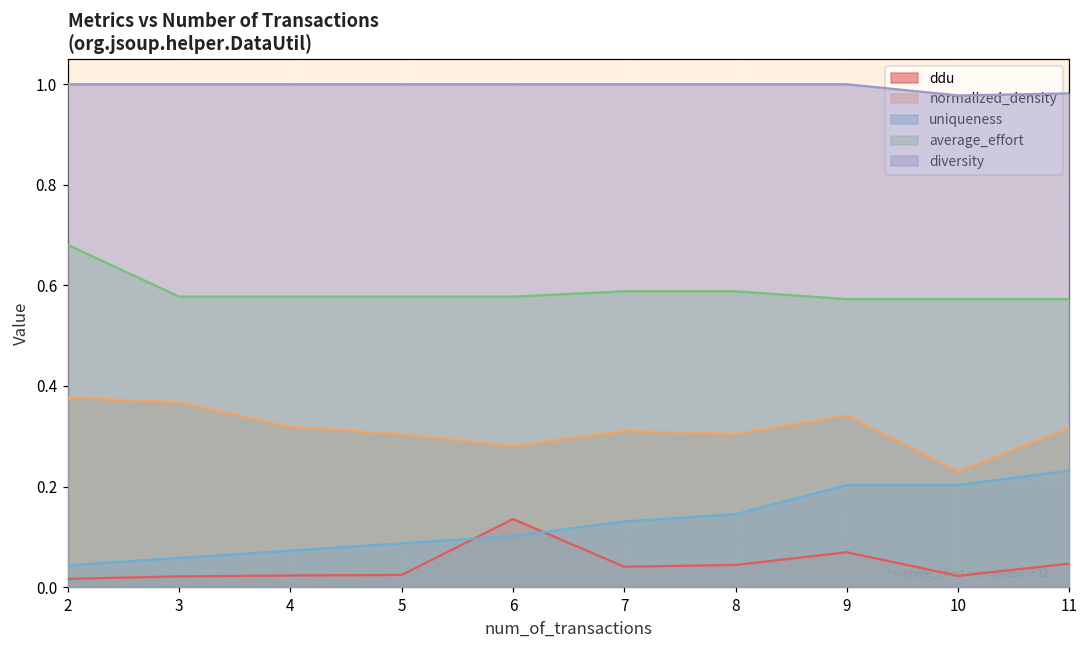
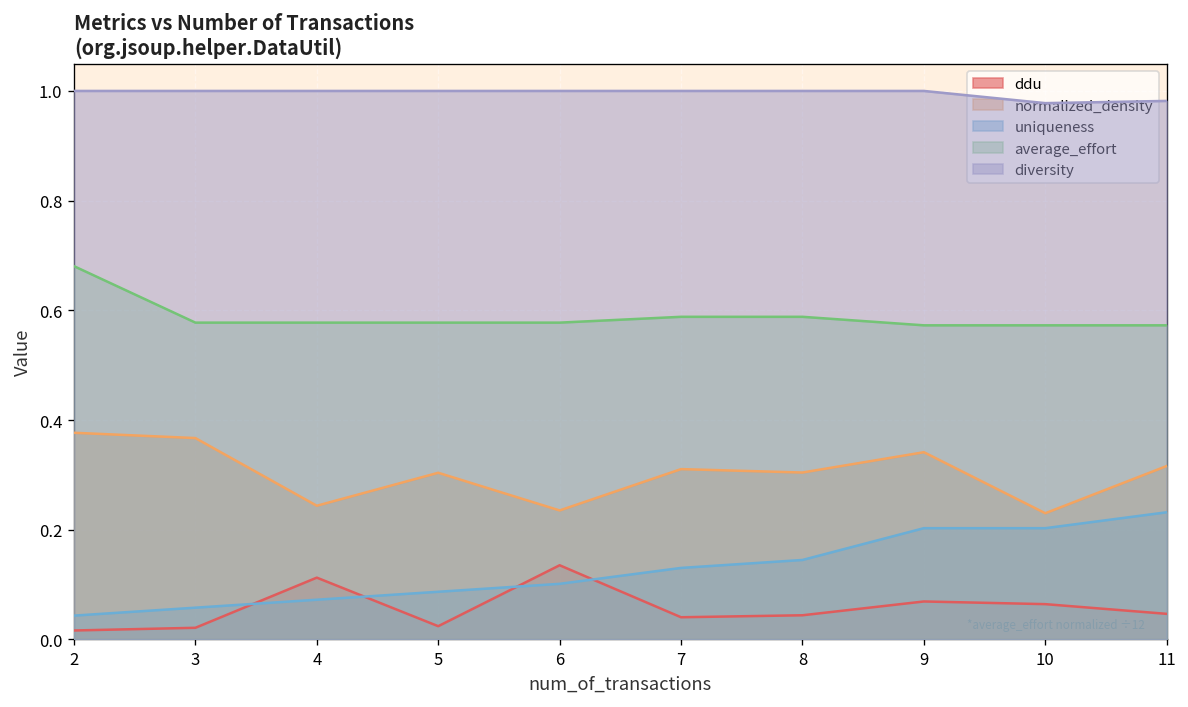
  {
    "ddu": {
      "2": 0.02,
      "3": 0.02,
-     "4": 0.02,
+     "4": 0.11,
      "5": 0.02,
      "6": 0.14,
      "7": 0.04,
      "8": 0.04,
      "9": 0.07,
-     "10": 0.02,
+     "10": 0.06,
      "11": 0.05
    },
    "normalized_density": {
      "2": 0.38,
      "3": 0.37,
-     "4": 0.32,
+     "4": 0.24,
      "5": 0.30,
-     "6": 0.28,
+     "6": 0.24,
      "7": 0.31,
      "8": 0.30,
      "9": 0.34,
      "10": 0.23,
      "11": 0.32
    }
  }
